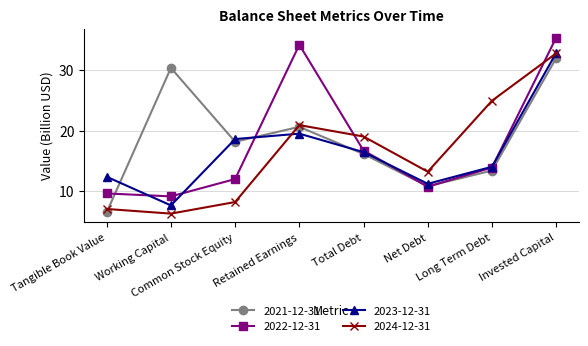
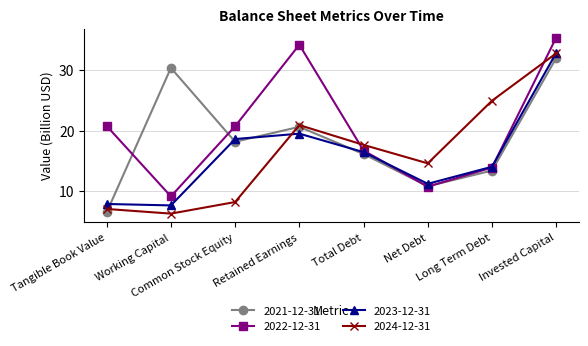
  {
    "2021-12-31": {
      "Tangible Book Value": 7,
      "Working Capital": 30,
      "Common Stock Equity": 18,
      "Long Term Debt": 13,
      "Invested Capital": 32
    },
    "2022-12-31": {
-     "Tangible Book Value": 10,
+     "Tangible Book Value": 21,
      "Working Capital": 9,
-     "Common Stock Equity": 12,
+     "Common Stock Equity": 21,
      "Retained Earnings": 34,
      "Invested Capital": 35
    },
    "2023-12-31": {
-     "Tangible Book Value": 12,
+     "Tangible Book Value": 8,
      "Working Capital": 8,
      "Common Stock Equity": 19,
      "Retained Earnings": 19
    },
    "2024-12-31": {
      "Tangible Book Value": 7,
      "Working Capital": 6,
      "Common Stock Equity": 8,
-     "Total Debt": 19,
-     "Net Debt": 13,
+     "Total Debt": 18,
+     "Net Debt": 15,
      "Long Term Debt": 25
    }
  }
